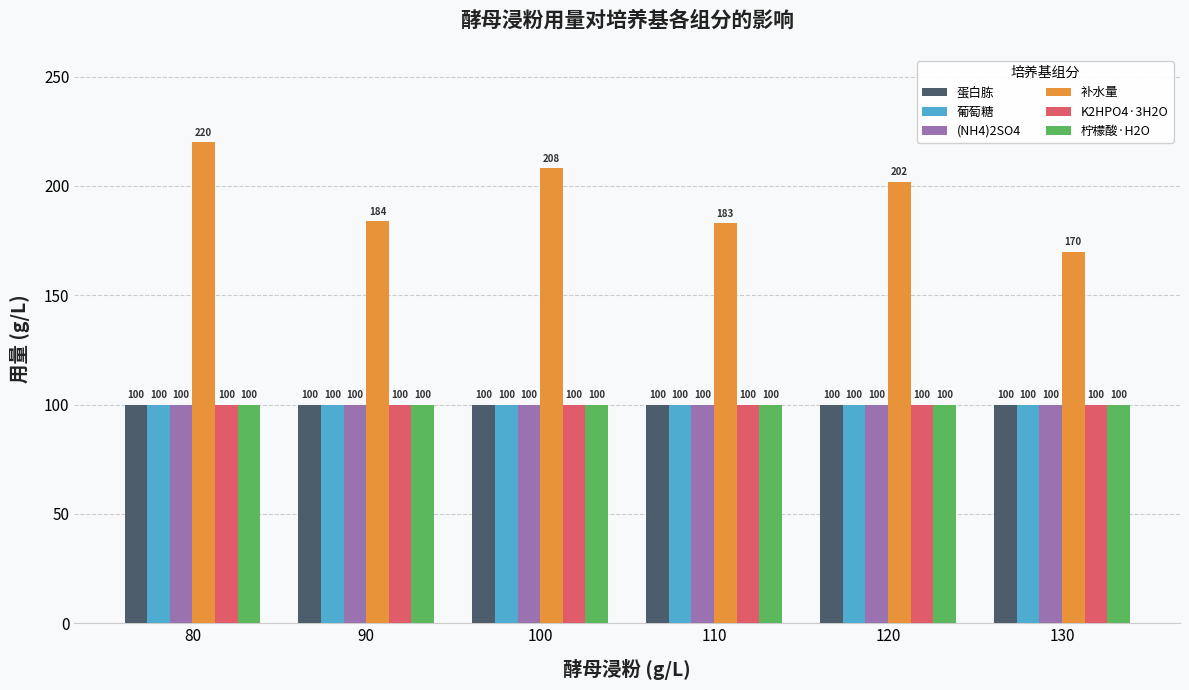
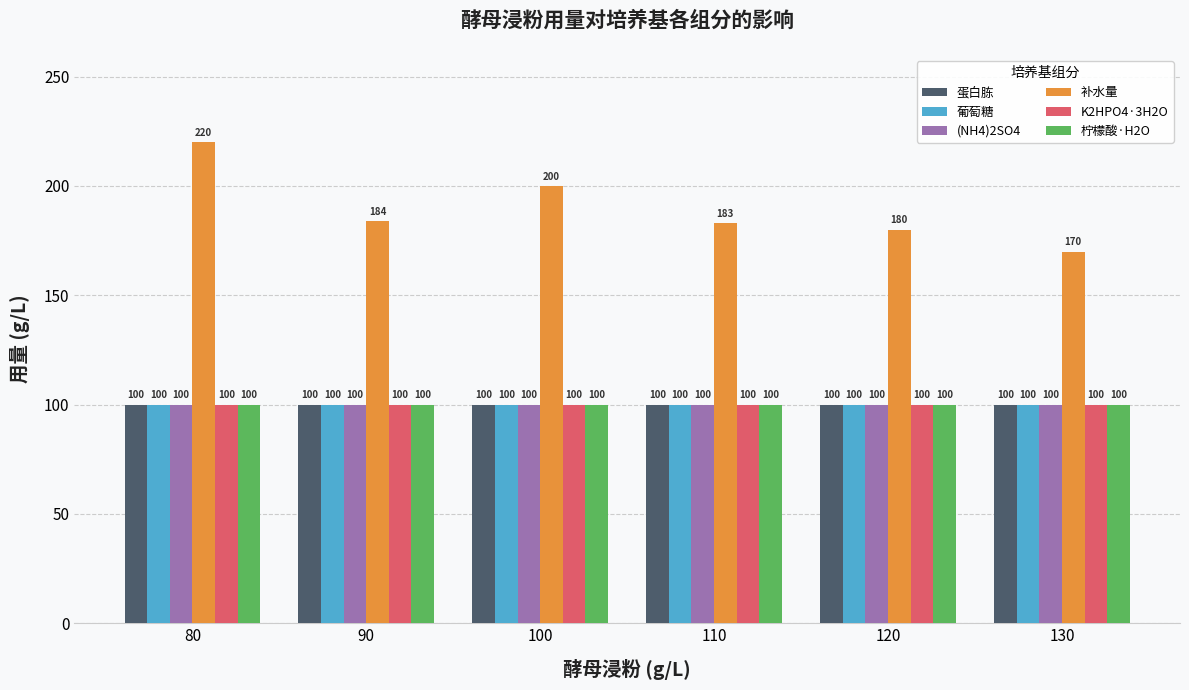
  {
    "蛋白胨": {
      "80": 100,
      "90": 100,
      "100": 100,
      "110": 100,
      "120": 100,
      "130": 100
    },
    "葡萄糖": {
      "80": 100,
      "90": 100,
      "100": 100,
      "110": 100,
      "120": 100,
      "130": 100
    },
    "(NH4)2SO4": {
      "80": 100,
      "90": 100,
      "100": 100,
      "110": 100,
      "120": 100,
      "130": 100
    },
    "补水量": {
      "80": 220,
      "90": 184,
-     "100": 208,
+     "100": 200,
      "110": 183,
-     "120": 202,
+     "120": 180,
      "130": 170
    },
    "K2HPO4·3H2O": {
      "80": 100,
      "90": 100,
      "100": 100,
      "110": 100,
      "120": 100,
      "130": 100
    },
    "柠檬酸·H2O": {
      "80": 100,
      "90": 100,
      "100": 100,
      "110": 100,
      "120": 100,
      "130": 100
    }
  }
